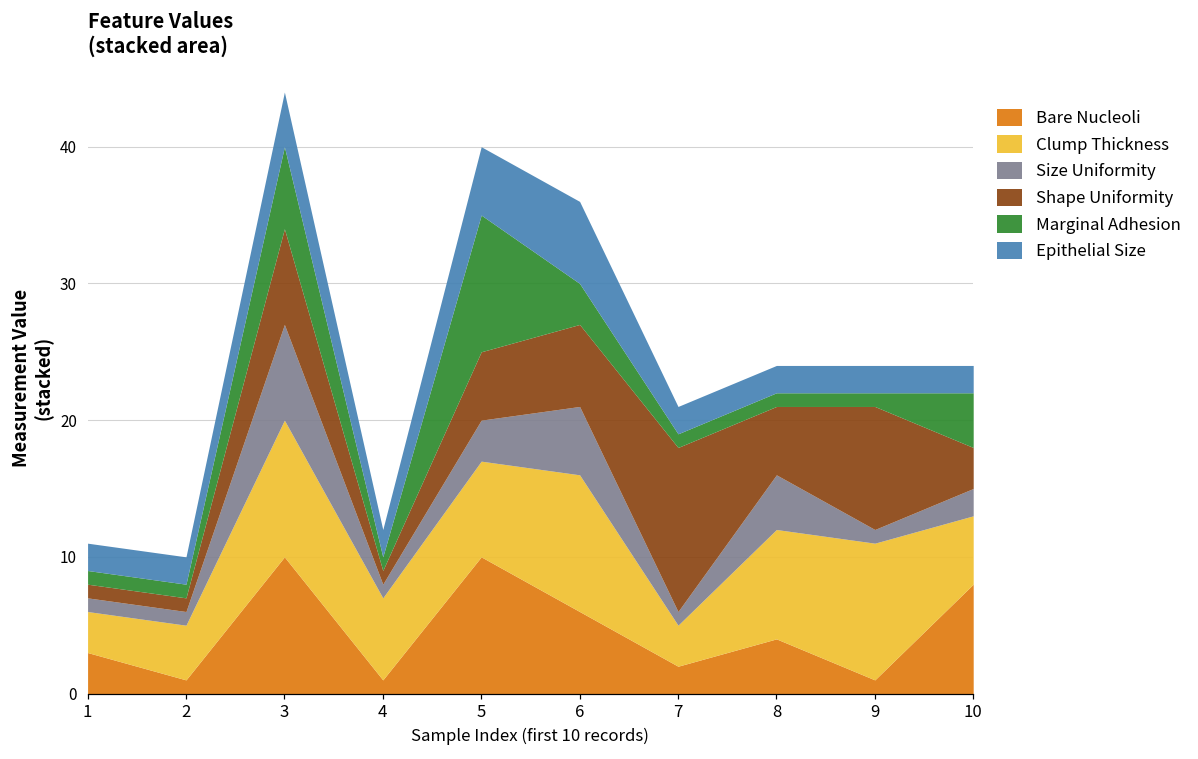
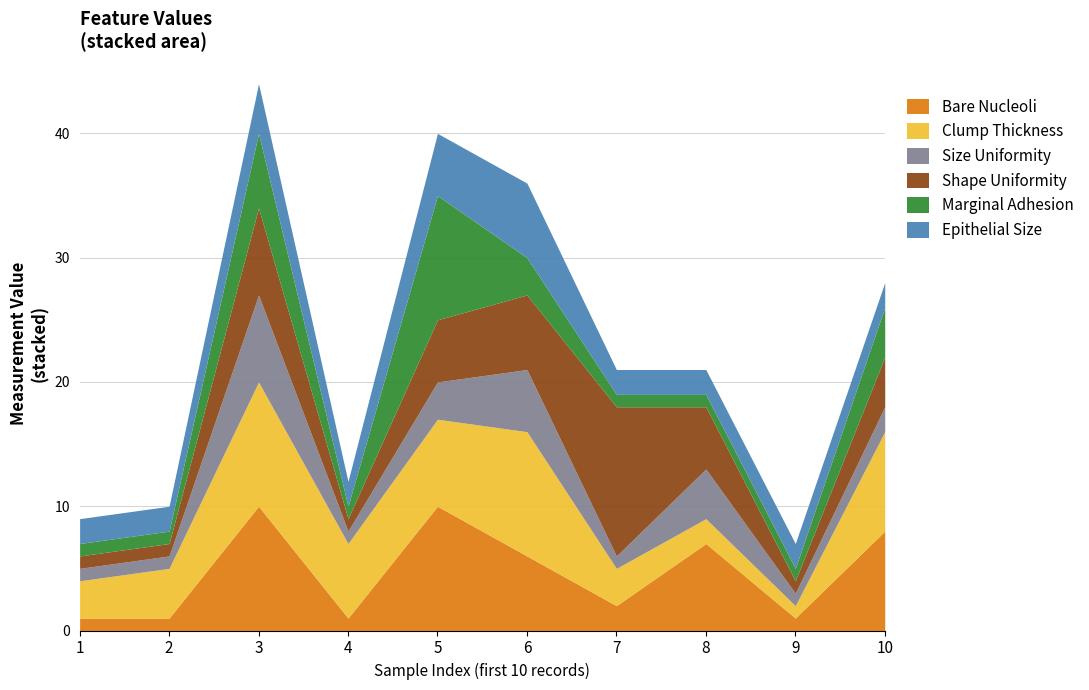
  {
    "Bare Nucleoli": {
-     "1": 3,
+     "1": 1,
      "2": 1,
      "3": 10,
      "4": 1,
      "5": 10,
      "6": 6,
      "7": 2,
-     "8": 4,
+     "8": 7,
      "9": 1,
      "10": 8
    },
    "Clump Thickness": {
      "1": 3,
      "2": 4,
      "3": 10,
      "4": 6,
      "5": 7,
      "6": 10,
      "7": 3,
-     "8": 8,
-     "9": 10,
-     "10": 5
+     "8": 2,
+     "9": 1,
+     "10": 8
    },
    "Size Uniformity": {
      "1": 1,
      "2": 1,
      "3": 7,
      "4": 1,
      "5": 3,
      "6": 5,
      "7": 1,
      "8": 4,
      "9": 1,
      "10": 2
    },
    "Shape Uniformity": {
      "1": 1,
      "2": 1,
      "3": 7,
      "4": 1,
      "5": 5,
      "6": 6,
      "7": 12,
      "8": 5,
-     "9": 9,
-     "10": 3
+     "9": 1,
+     "10": 4
    },
    "Marginal Adhesion": {
      "1": 1,
      "2": 1,
      "3": 6,
      "4": 1,
      "5": 10,
      "6": 3,
      "7": 1,
      "8": 1,
      "9": 1,
      "10": 4
    },
    "Epithelial Size": {
      "1": 2,
      "2": 2,
      "3": 4,
      "4": 2,
      "5": 5,
      "6": 6,
      "7": 2,
      "8": 2,
      "9": 2,
      "10": 2
    }
  }
